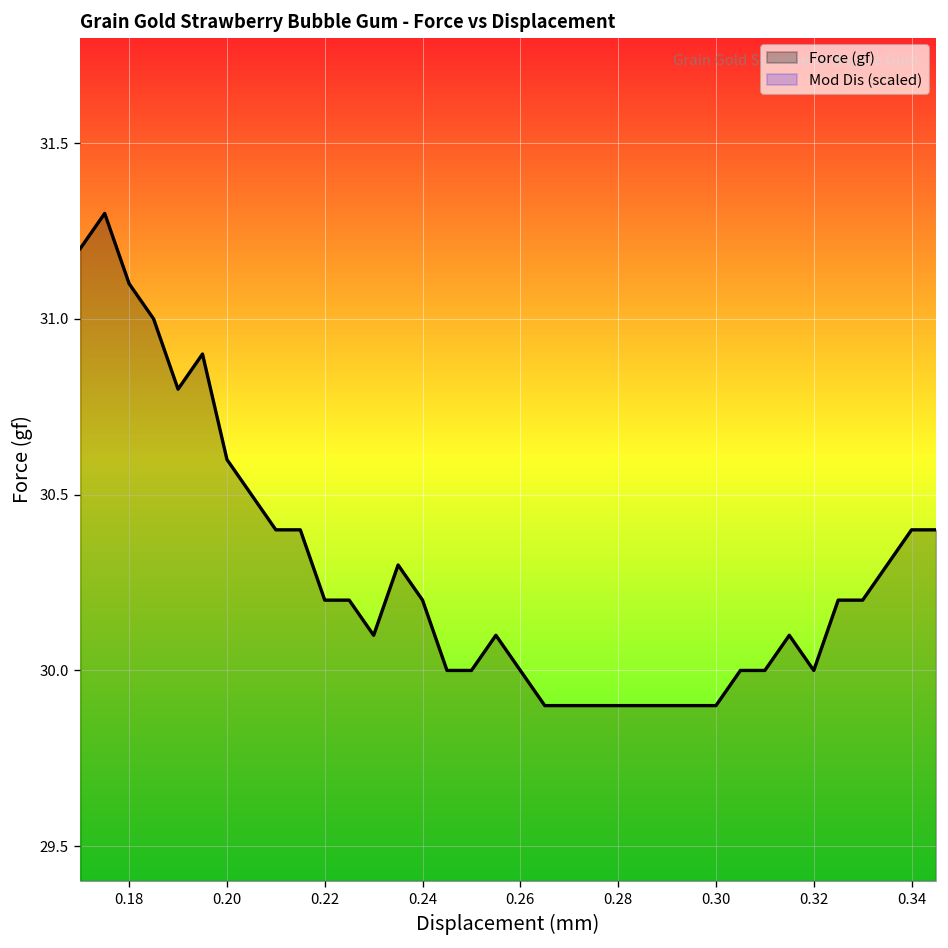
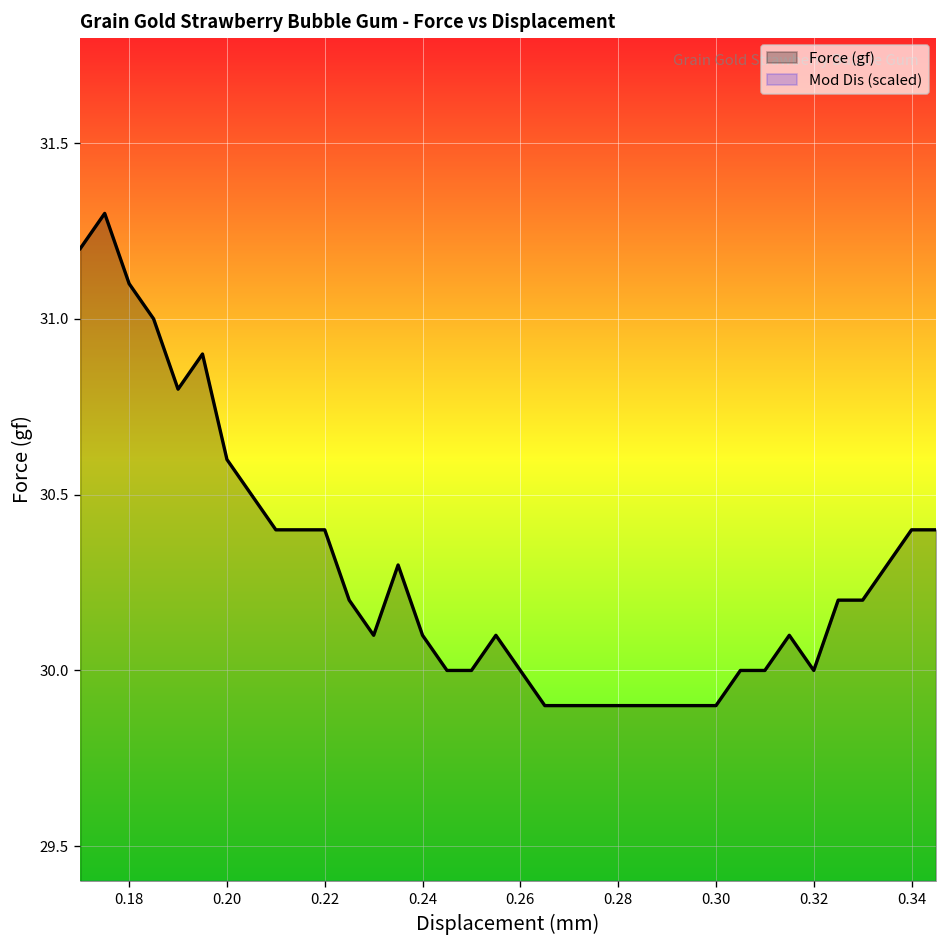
  {
    "Force (gf)": {
      "0.18": 31.1,
      "0.20": 30.6,
-     "0.22": 30.2,
-     "0.24": 30.2,
+     "0.22": 30.4,
+     "0.24": 30.1,
      "0.26": 30.0,
      "0.28": 29.9,
      "0.30": 29.9,
      "0.32": 30.0,
      "0.34": 30.4
    }
  }
